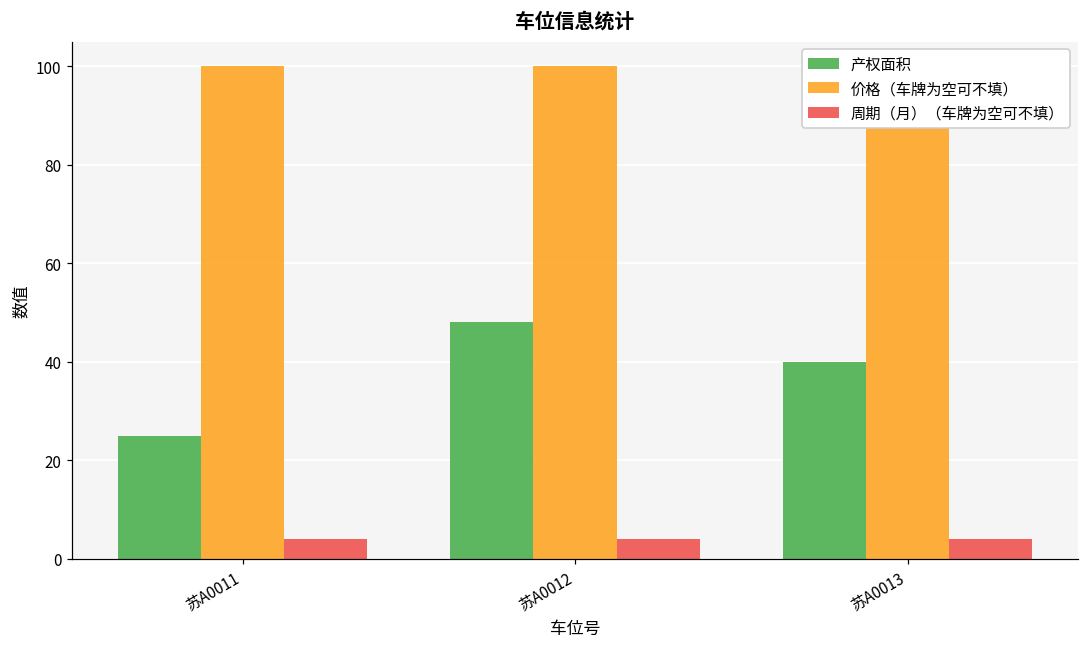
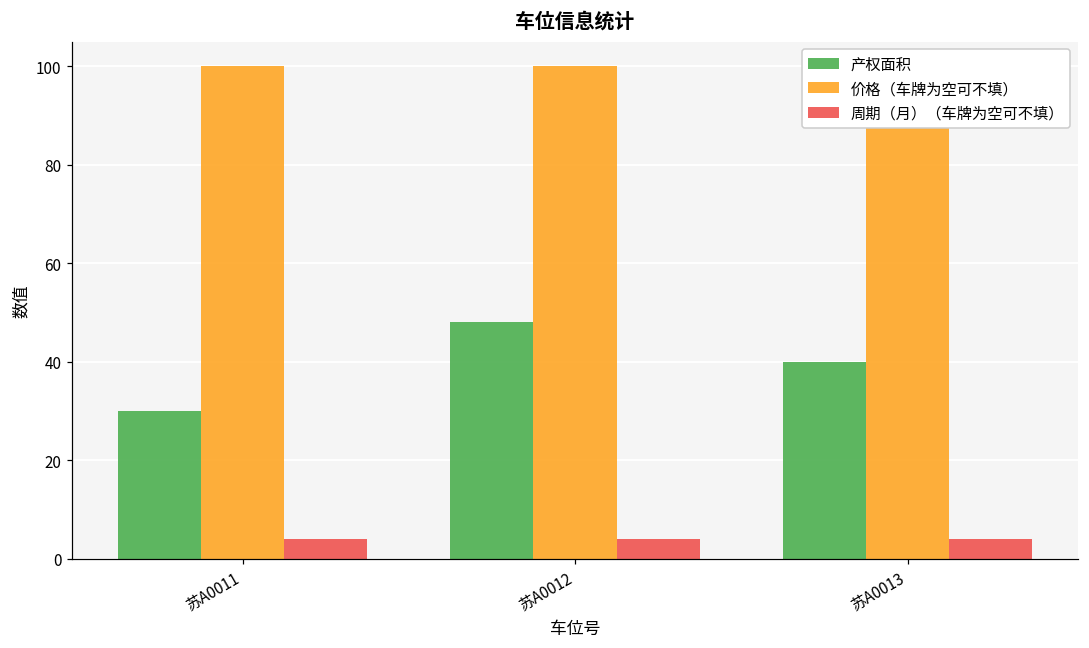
  {
    "产权面积": {
-     "苏A0011": 25,
+     "苏A0011": 30,
      "苏A0012": 48,
      "苏A0013": 40
    },
    "价格（车牌为空可不填）": {
      "苏A0011": 100,
      "苏A0012": 100
    },
    "周期（月）（车牌为空可不填）": {
      "苏A0011": 4,
      "苏A0012": 4,
      "苏A0013": 4
    }
  }
